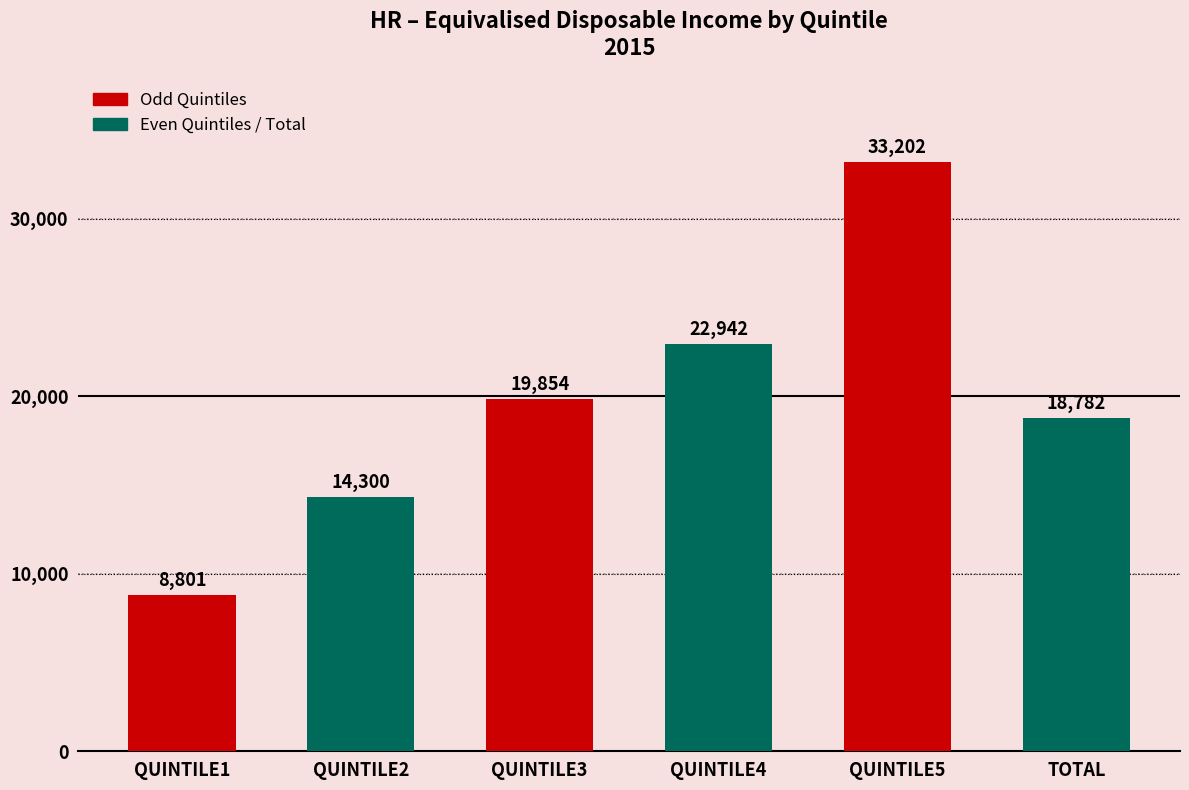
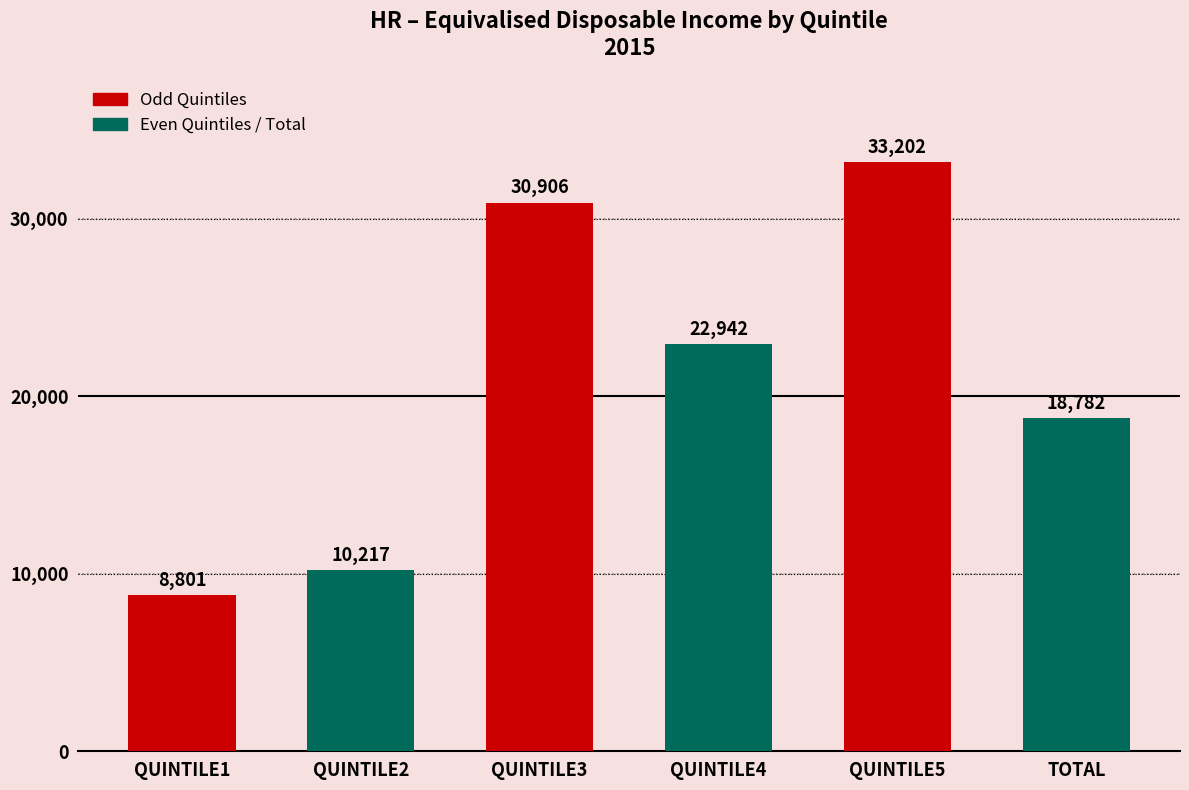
  {
    "QUINTILE1": "8,801",
-   "QUINTILE2": "14,300",
-   "QUINTILE3": "19,854",
+   "QUINTILE2": "10,217",
+   "QUINTILE3": "30,906",
    "QUINTILE4": "22,942",
    "QUINTILE5": "33,202",
    "TOTAL": "18,782"
  }
